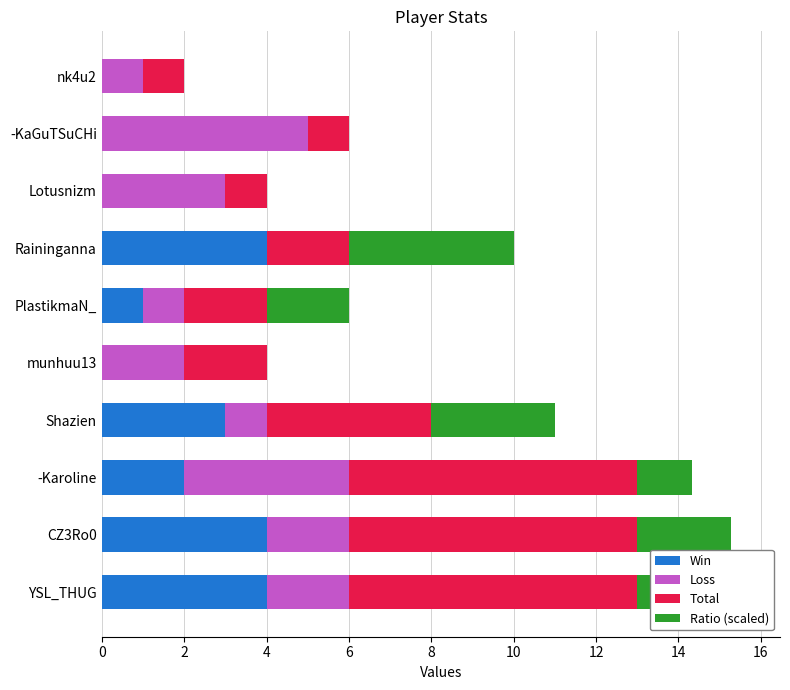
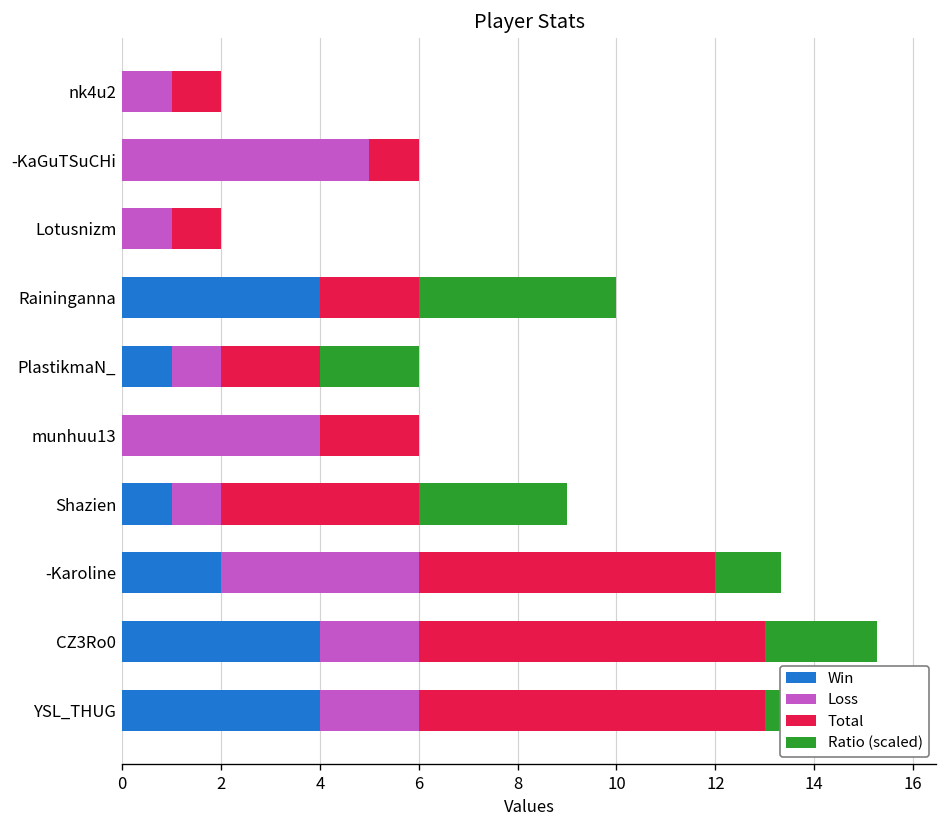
  {
    "Win": {
      "nk4u2": 0,
      "-KaGuTSuCHi": 0,
      "Lotusnizm": 0,
      "Raininganna": 4,
      "PlastikmaN_": 1,
      "munhuu13": 0,
-     "Shazien": 3,
+     "Shazien": 1,
      "-Karoline": 2,
      "CZ3Ro0": 4,
      "YSL_THUG": 4
    },
    "Loss": {
      "nk4u2": 1,
      "-KaGuTSuCHi": 5,
-     "Lotusnizm": 3,
+     "Lotusnizm": 1,
      "Raininganna": 0,
      "PlastikmaN_": 1,
-     "munhuu13": 2,
+     "munhuu13": 4,
      "Shazien": 1,
      "-Karoline": 4,
      "CZ3Ro0": 2,
      "YSL_THUG": 2
    },
    "Total": {
      "nk4u2": 1,
      "-KaGuTSuCHi": 1,
      "Lotusnizm": 1,
      "Raininganna": 2,
      "PlastikmaN_": 2,
      "munhuu13": 2,
      "Shazien": 4,
-     "-Karoline": 7,
+     "-Karoline": 6,
      "CZ3Ro0": 7,
      "YSL_THUG": 7
    },
    "Ratio (scaled)": {
      "nk4u2": 0,
      "-KaGuTSuCHi": 0,
      "Lotusnizm": 0,
      "Raininganna": 4,
      "PlastikmaN_": 2,
      "munhuu13": 0,
      "Shazien": 3,
      "-Karoline": 1.3,
      "CZ3Ro0": 2.3
    }
  }
